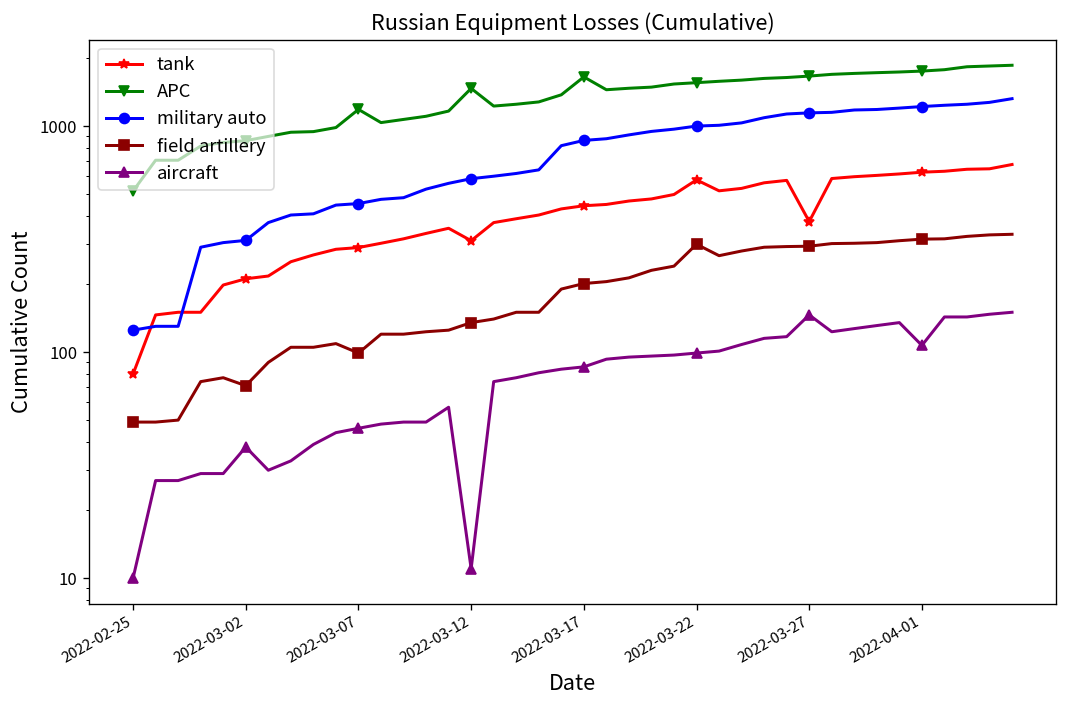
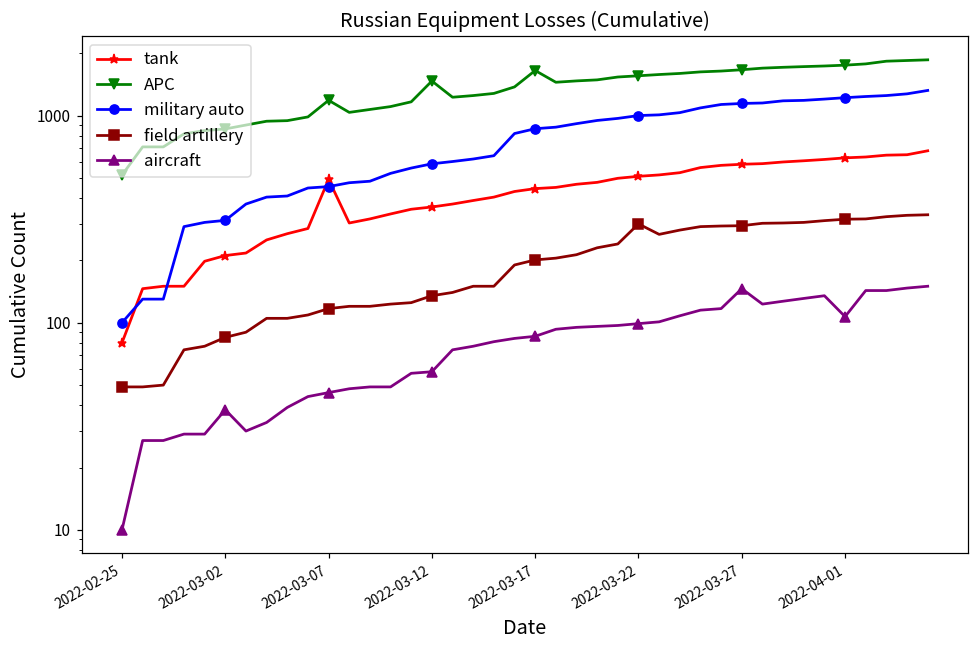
  {
    "tank": {
      "2022-02-25": 80,
      "2022-03-02": 210,
-     "2022-03-07": 290,
-     "2022-03-12": 310,
+     "2022-03-07": 490,
+     "2022-03-12": 360,
      "2022-03-17": 440,
-     "2022-03-22": 580,
-     "2022-03-27": 380,
+     "2022-03-22": 510,
+     "2022-03-27": 580,
      "2022-04-01": 630
    },
    "APC": {
      "2022-03-07": 1200,
      "2022-03-12": 1500,
      "2022-03-17": 1700,
      "2022-03-22": 1600,
      "2022-03-27": 1700,
      "2022-04-01": 1800
    },
    "military auto": {
-     "2022-02-25": 130,
+     "2022-02-25": 100,
      "2022-03-02": 310,
      "2022-03-07": 450,
      "2022-03-12": 590,
      "2022-03-17": 900,
      "2022-03-22": 1000,
      "2022-03-27": 1100,
      "2022-04-01": 1200
    },
    "field artillery": {
      "2022-02-25": 49,
-     "2022-03-02": 71,
-     "2022-03-07": 100,
+     "2022-03-02": 90,
+     "2022-03-07": 120,
      "2022-03-12": 140,
      "2022-03-17": 200,
      "2022-03-22": 300,
      "2022-03-27": 290,
      "2022-04-01": 320
    },
    "aircraft": {
      "2022-02-25": 10,
      "2022-03-02": 38,
      "2022-03-07": 46,
-     "2022-03-12": 11,
+     "2022-03-12": 58,
      "2022-03-17": 90,
      "2022-03-22": 100,
      "2022-03-27": 150,
      "2022-04-01": 110
    }
  }
